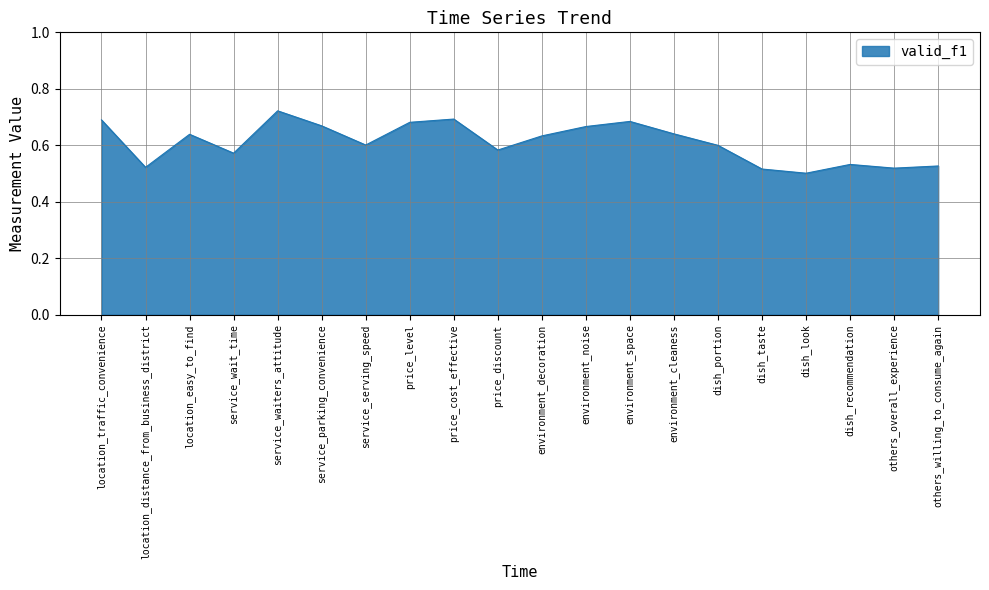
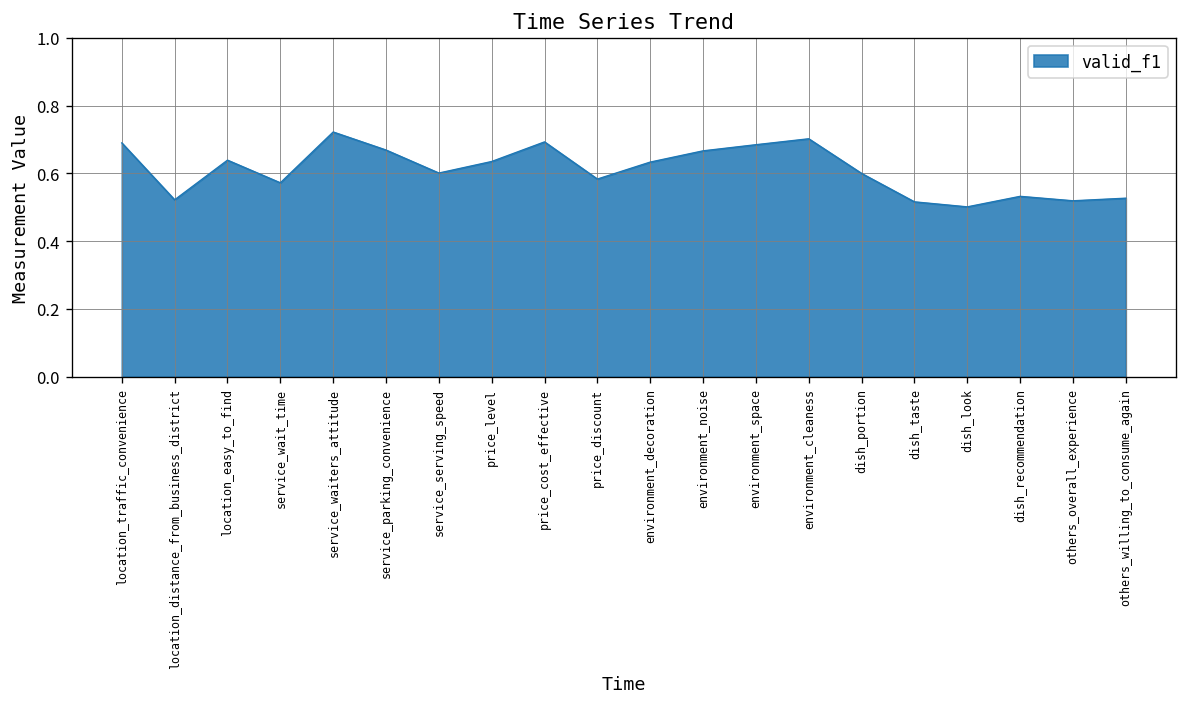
  {
    "location_traffic_convenience": 0.69,
    "location_distance_from_business_district": 0.52,
    "location_easy_to_find": 0.64,
    "service_wait_time": 0.57,
    "service_waiters_attitude": 0.72,
    "service_parking_convenience": 0.67,
    "service_serving_speed": 0.60,
-   "price_level": 0.68,
+   "price_level": 0.64,
    "price_cost_effective": 0.69,
    "price_discount": 0.58,
    "environment_decoration": 0.63,
    "environment_noise": 0.67,
    "environment_space": 0.68,
-   "environment_cleaness": 0.64,
+   "environment_cleaness": 0.70,
    "dish_portion": 0.60,
    "dish_taste": 0.52,
    "dish_look": 0.50,
    "dish_recommendation": 0.53,
    "others_overall_experience": 0.52,
    "others_willing_to_consume_again": 0.53
  }
